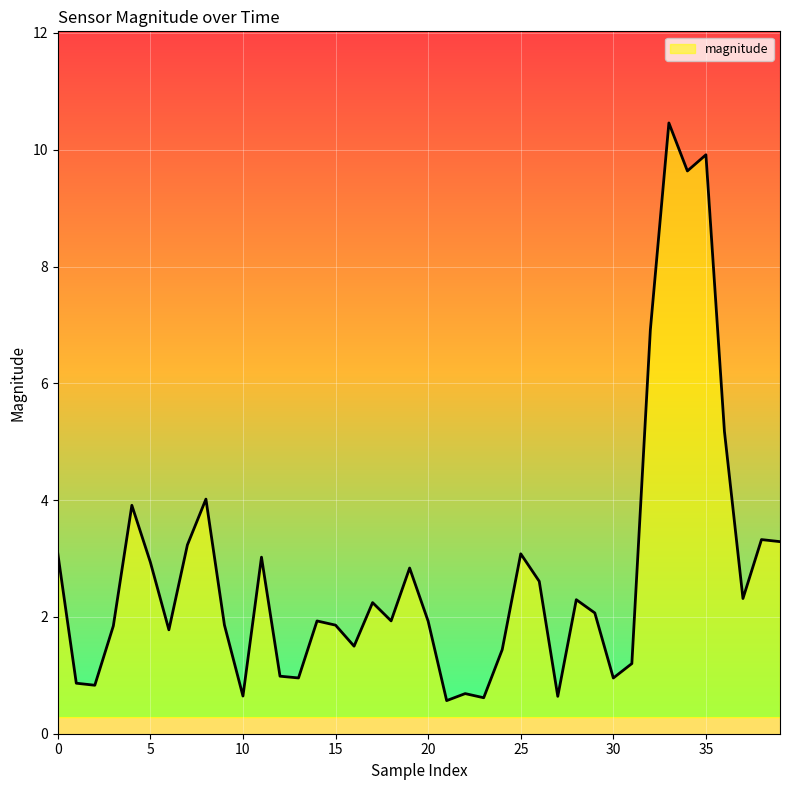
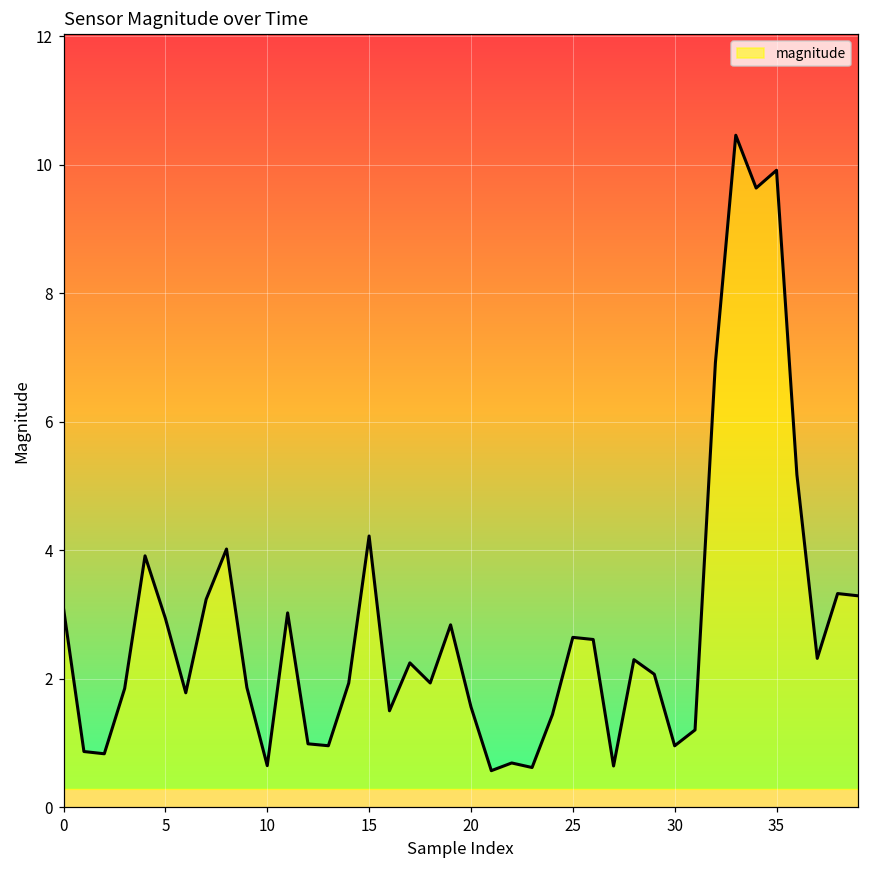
  {
    "0": 3.1,
    "5": 2.9,
    "10": 0.6,
-   "15": 1.9,
-   "20": 1.9,
-   "25": 3.1,
+   "15": 4.2,
+   "20": 1.6,
+   "25": 2.6,
    "30": 1.0,
    "35": 9.9
  }
